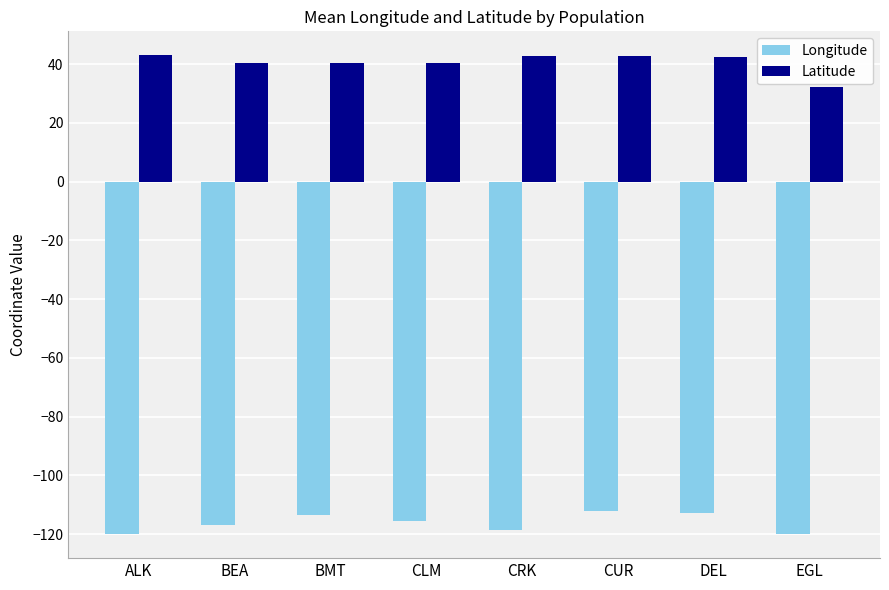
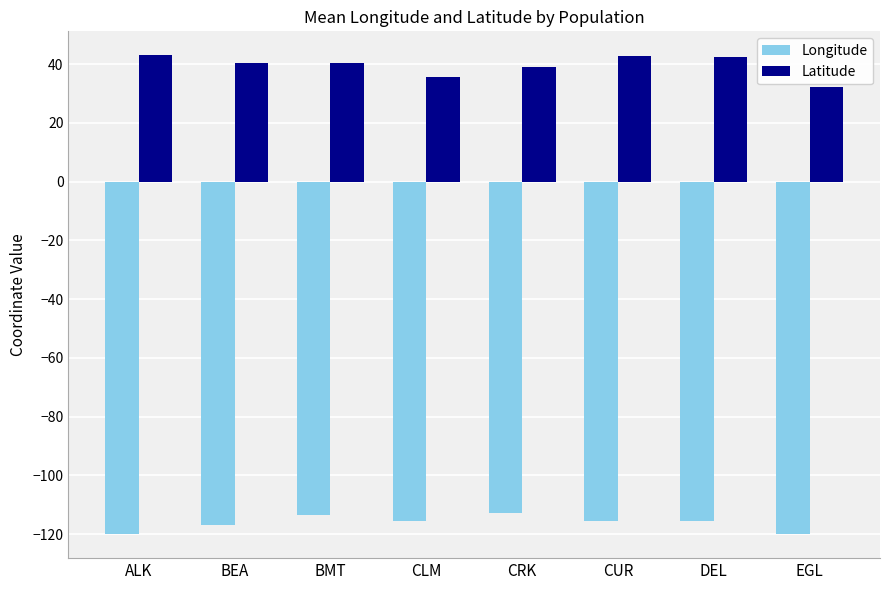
  {
    "Longitude": {
      "ALK": -120,
      "BEA": -117,
      "BMT": -113,
      "CLM": -116,
-     "CRK": -119,
-     "CUR": -112,
-     "DEL": -113,
+     "CRK": -113,
+     "CUR": -115,
+     "DEL": -116,
      "EGL": -120
    },
    "Latitude": {
      "ALK": 43,
      "BEA": 40,
      "BMT": 40,
-     "CLM": 40,
-     "CRK": 43,
+     "CLM": 36,
+     "CRK": 39,
      "CUR": 43,
      "DEL": 42,
      "EGL": 32
    }
  }
